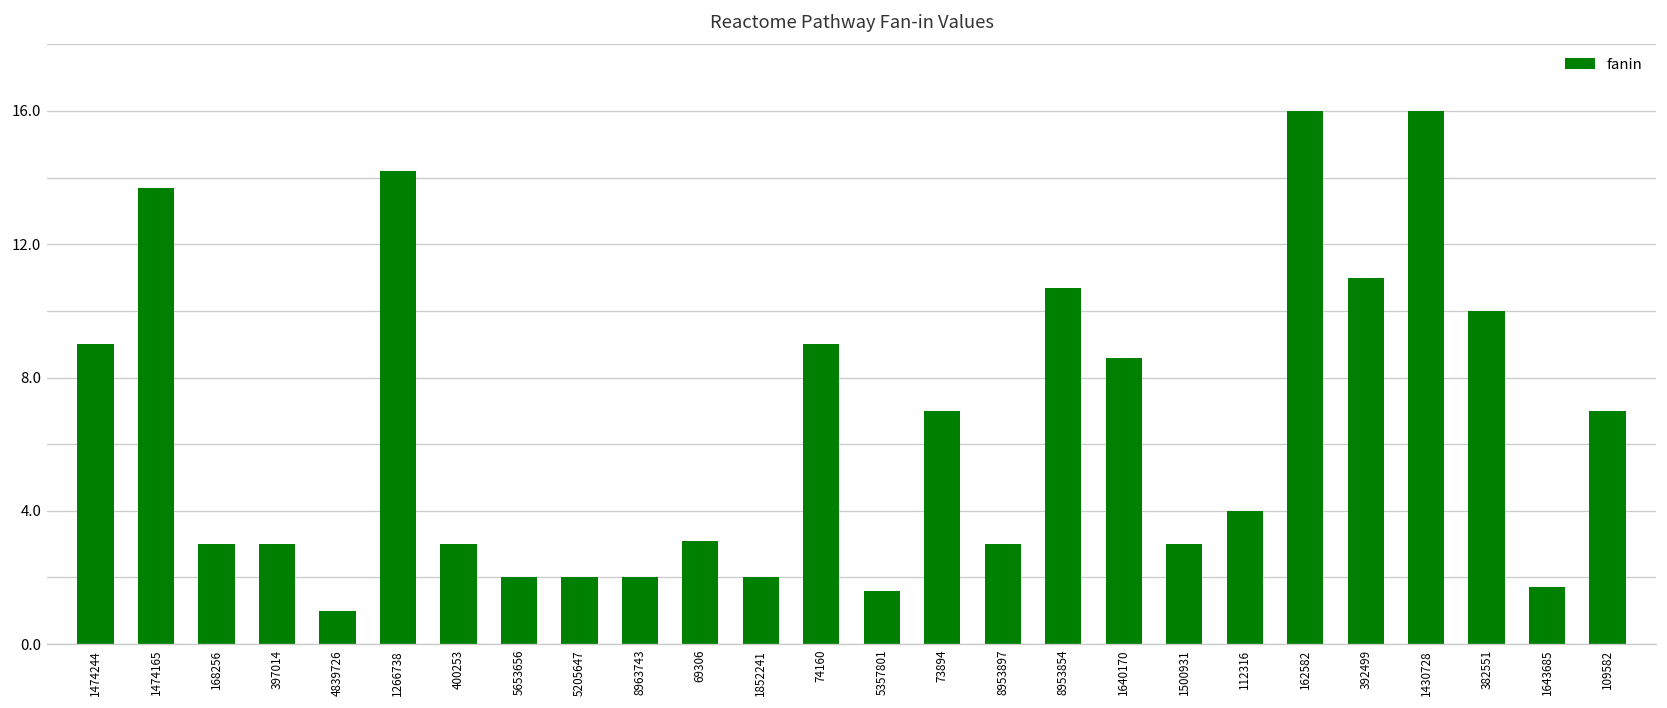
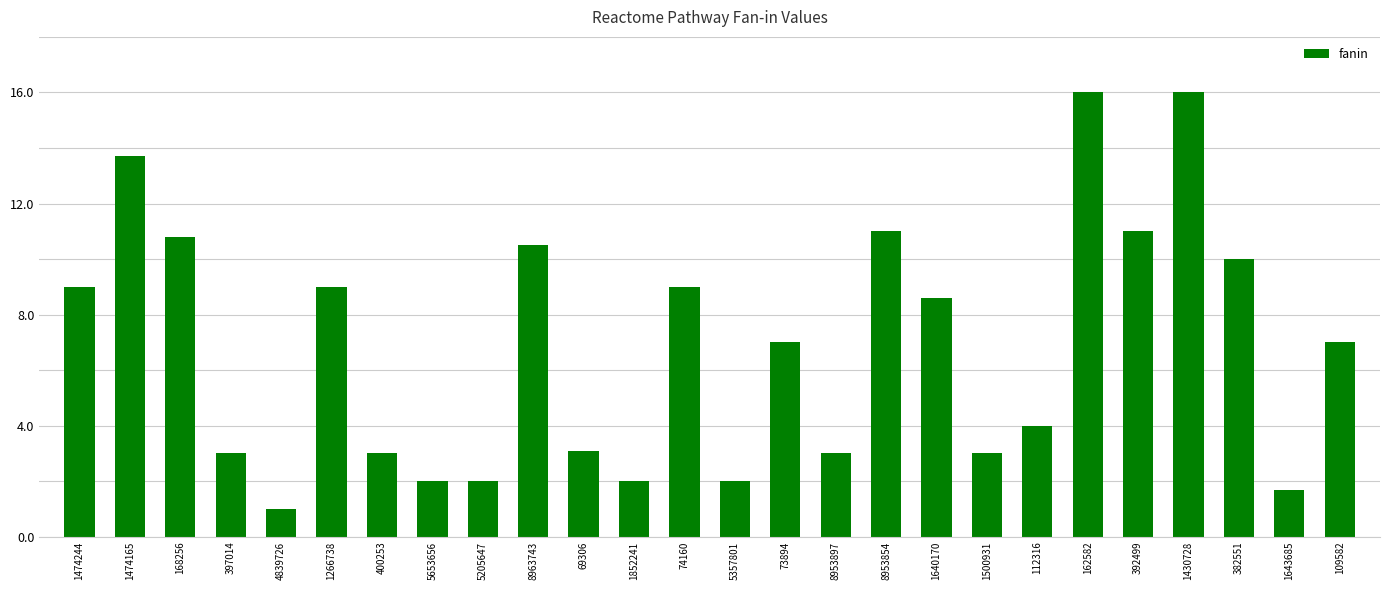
  {
    "1474244": 9.0,
    "1474165": 13.7,
-   "168256": 3.0,
+   "168256": 10.8,
    "397014": 3.0,
    "4839726": 1.0,
-   "1266738": 14.2,
+   "1266738": 9.0,
    "400253": 3.0,
    "5653656": 2.0,
    "5205647": 2.0,
-   "8963743": 2.0,
+   "8963743": 10.5,
    "69306": 3.1,
    "1852241": 2.0,
    "74160": 9.0,
-   "5357801": 1.6,
+   "5357801": 2.0,
    "73894": 7.0,
    "8953897": 3.0,
-   "8953854": 10.7,
+   "8953854": 11.0,
    "1640170": 8.6,
    "1500931": 3.0,
    "112316": 4.0,
    "162582": 16.0,
    "392499": 11.0,
    "1430728": 16.0,
    "382551": 10.0,
    "1643685": 1.7,
    "109582": 7.0
  }
